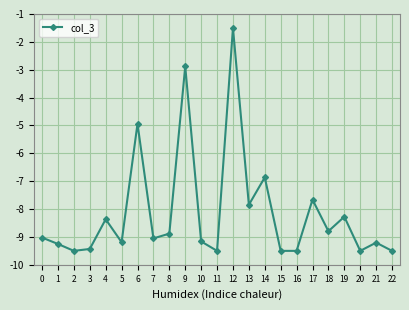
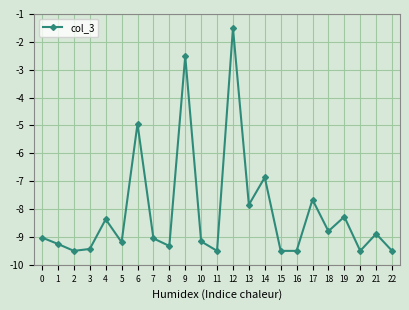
  {
    "0": -9.0,
    "1": -9.3,
    "2": -9.5,
    "3": -9.4,
    "4": -8.4,
    "5": -9.2,
    "6": -4.9,
    "7": -9.1,
-   "8": -8.9,
-   "9": -2.9,
+   "8": -9.3,
+   "9": -2.5,
    "10": -9.2,
    "11": -9.5,
    "12": -1.5,
    "13": -7.8,
    "14": -6.9,
    "15": -9.5,
    "16": -9.5,
    "17": -7.7,
    "18": -8.8,
    "19": -8.3,
    "20": -9.5,
-   "21": -9.2,
+   "21": -8.9,
    "22": -9.5
  }
